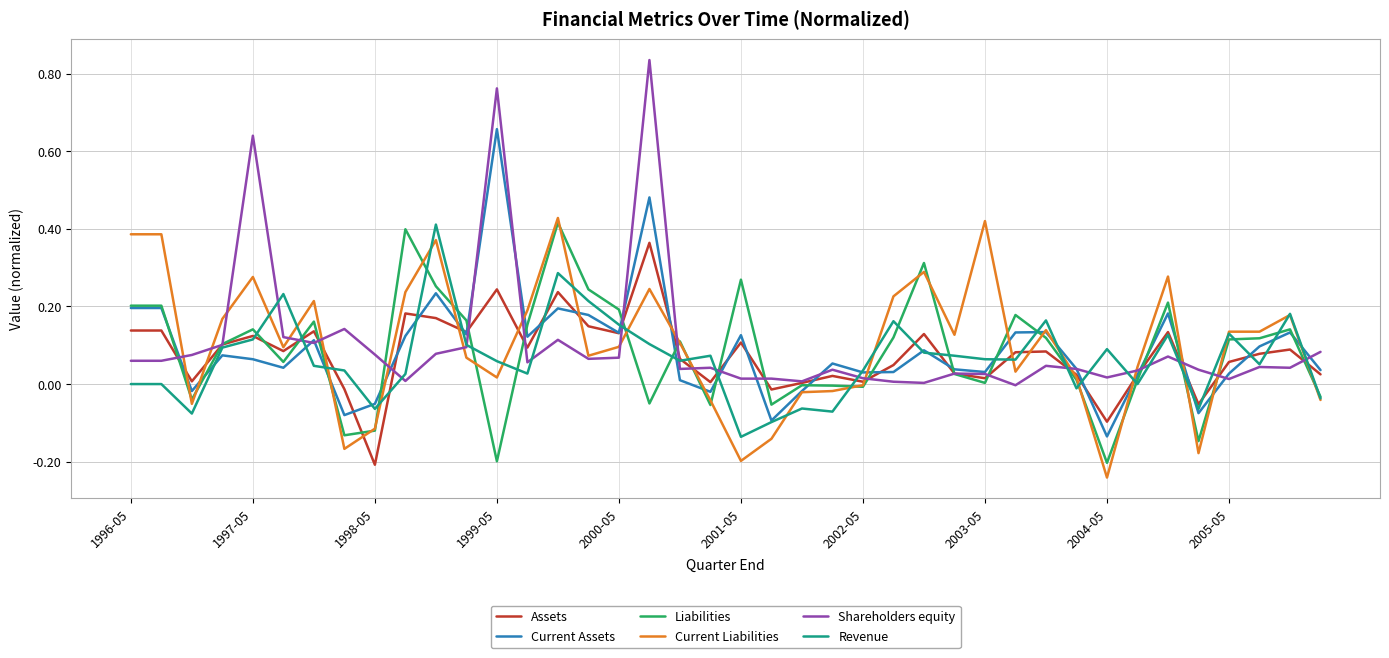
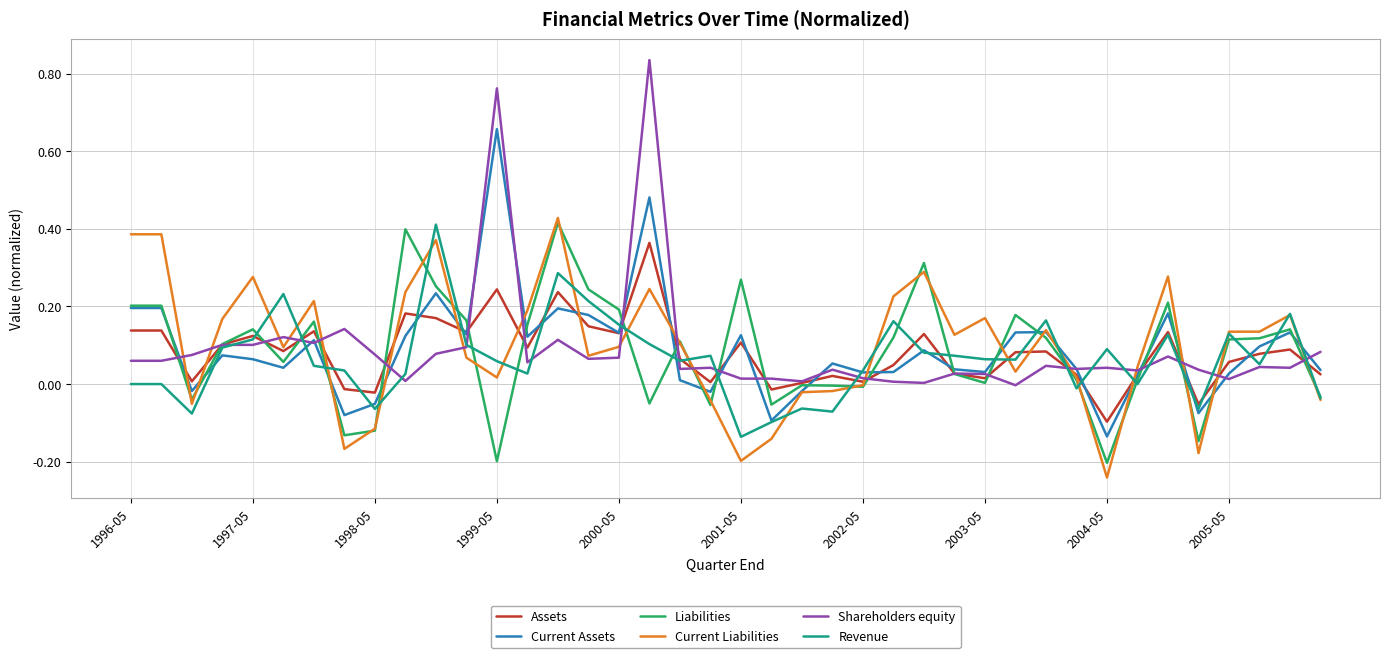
  {
    "Assets": {
      "1996-05": 0.14,
      "1997-05": 0.12,
-     "1998-05": -0.21,
+     "1998-05": -0.02,
      "1999-05": 0.24,
      "2001-05": 0.11,
      "2002-05": 0.01,
      "2003-05": 0.02,
      "2004-05": -0.10,
      "2005-05": 0.06
    },
    "Current Assets": {
      "1997-05": 0.06,
      "1998-05": -0.05,
      "1999-05": 0.66,
      "2001-05": 0.13,
      "2004-05": -0.14,
      "2005-05": 0.03
    },
    "Current Liabilities": {
      "1996-05": 0.39,
      "1997-05": 0.28,
      "1999-05": 0.02,
      "2000-05": 0.10,
      "2001-05": -0.20,
-     "2003-05": 0.42,
+     "2003-05": 0.17,
      "2004-05": -0.24
    },
    "Shareholders equity": {
      "1996-05": 0.06,
-     "1997-05": 0.64,
+     "1997-05": 0.10,
      "1998-05": 0.08,
      "1999-05": 0.76,
      "2000-05": 0.07,
      "2001-05": 0.01,
      "2002-05": 0.02,
-     "2004-05": 0.02,
+     "2004-05": 0.04,
      "2005-05": 0.01
    }
  }
